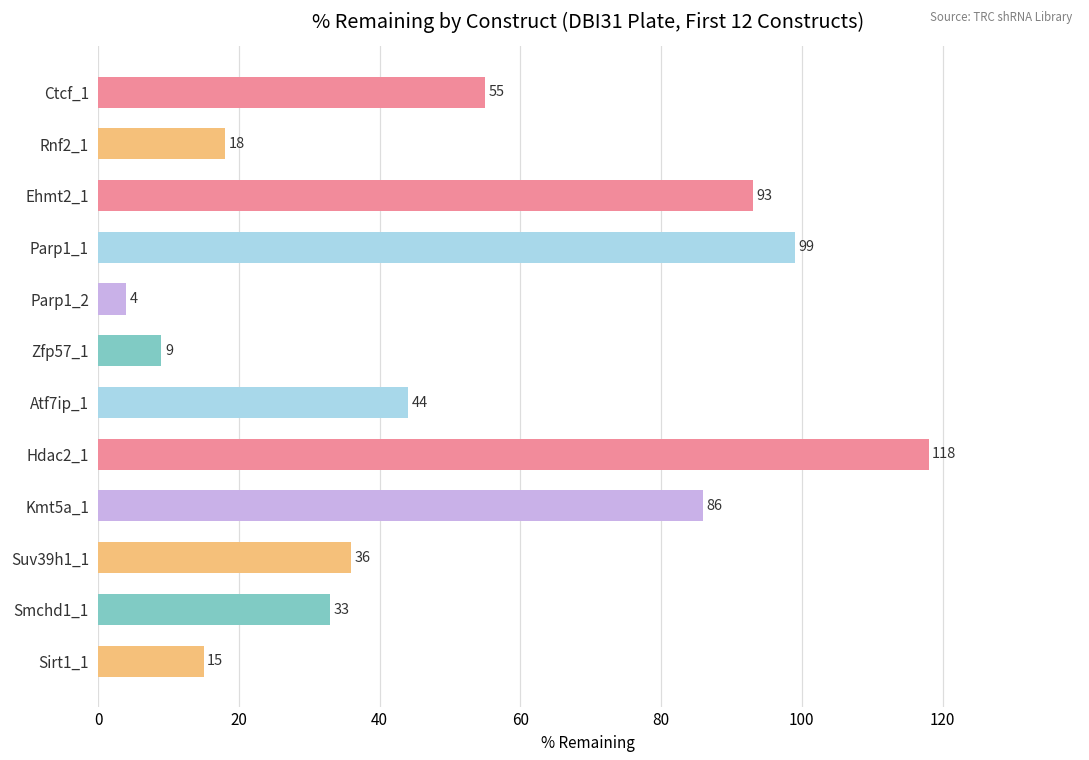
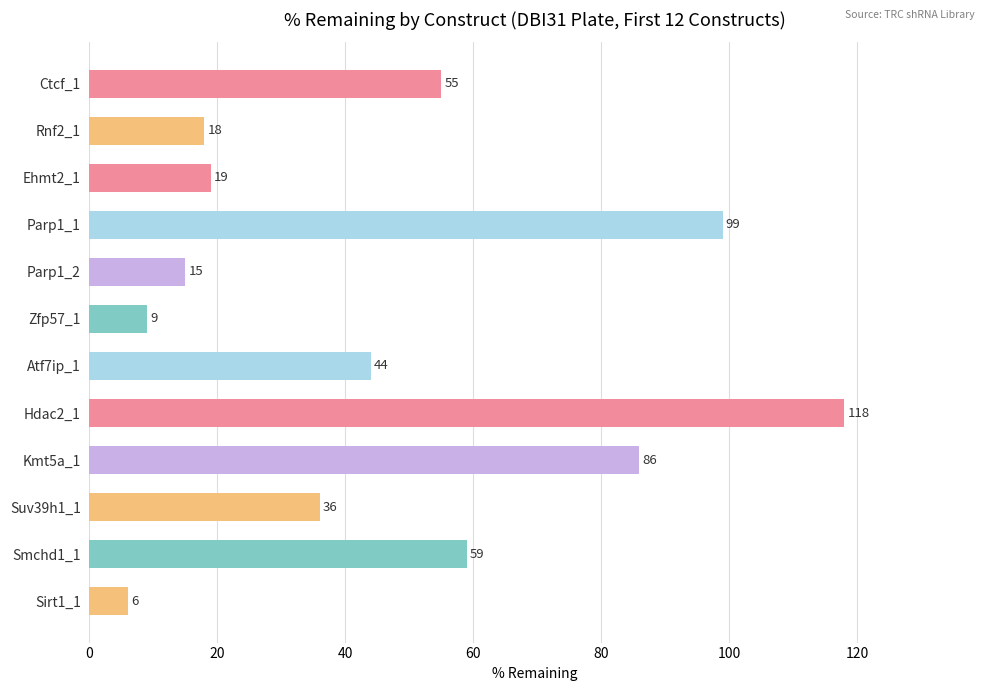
  {
    "Ctcf_1": 55,
    "Rnf2_1": 18,
-   "Ehmt2_1": 93,
+   "Ehmt2_1": 19,
    "Parp1_1": 99,
-   "Parp1_2": 4,
+   "Parp1_2": 15,
    "Zfp57_1": 9,
    "Atf7ip_1": 44,
    "Hdac2_1": 118,
    "Kmt5a_1": 86,
    "Suv39h1_1": 36,
-   "Smchd1_1": 33,
-   "Sirt1_1": 15
+   "Smchd1_1": 59,
+   "Sirt1_1": 6
  }
